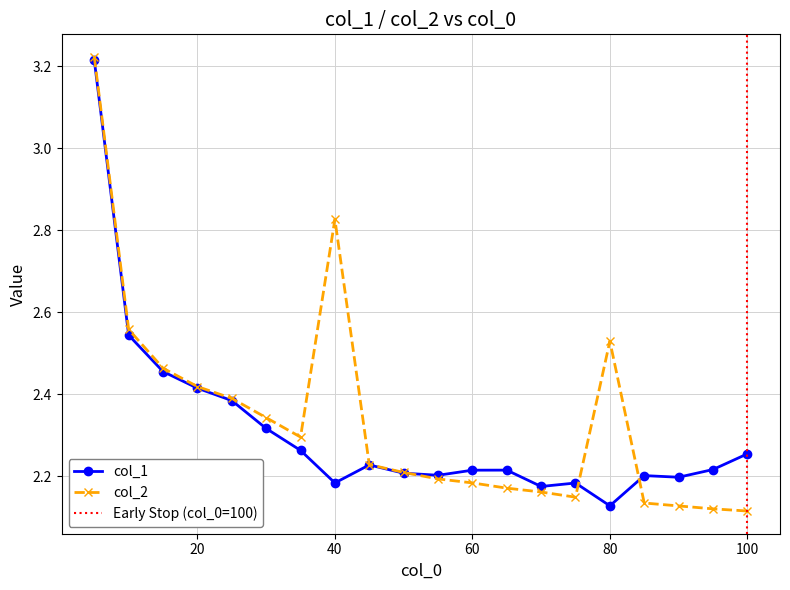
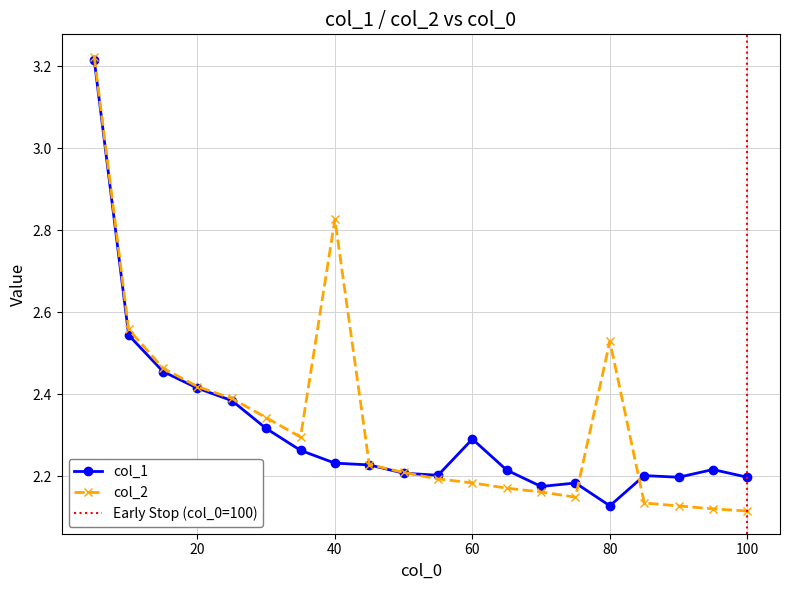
  {
    "col_1": {
-     "40": 2.18,
-     "60": 2.22,
+     "40": 2.23,
+     "60": 2.29,
      "80": 2.13,
-     "100": 2.26
+     "100": 2.20
    },
    "col_2": {
      "40": 2.83,
      "60": 2.18,
      "80": 2.53,
      "100": 2.12
    }
  }
